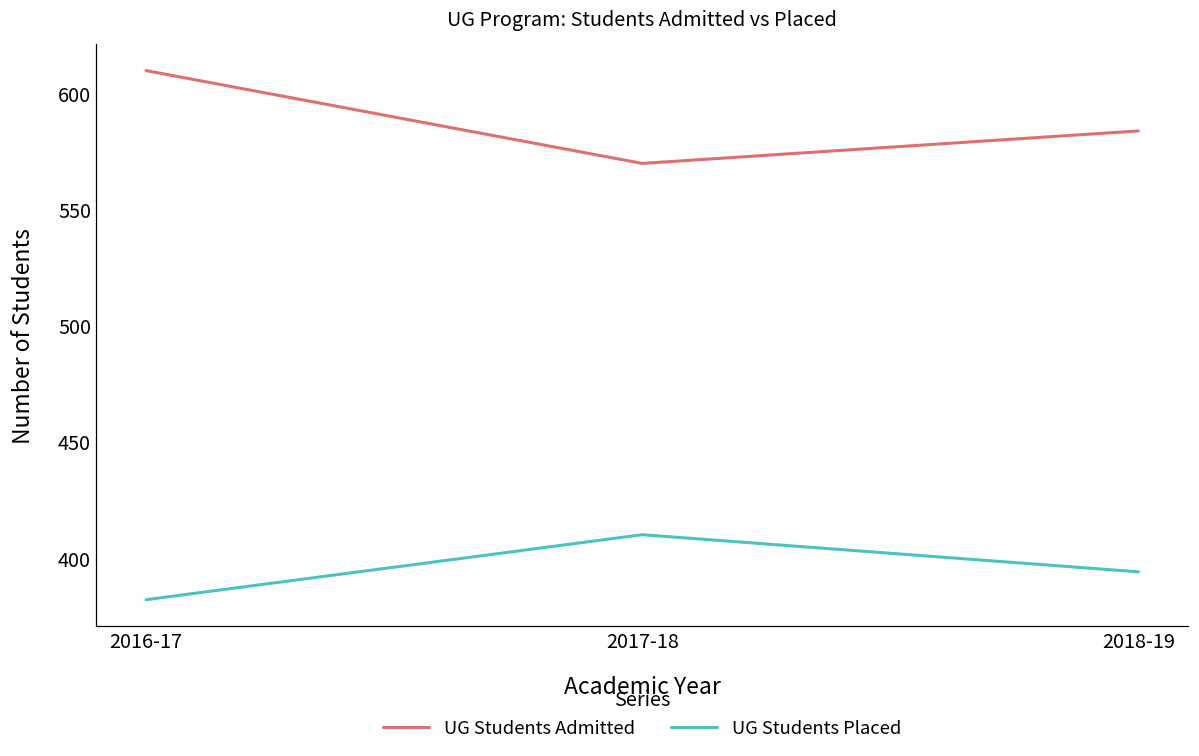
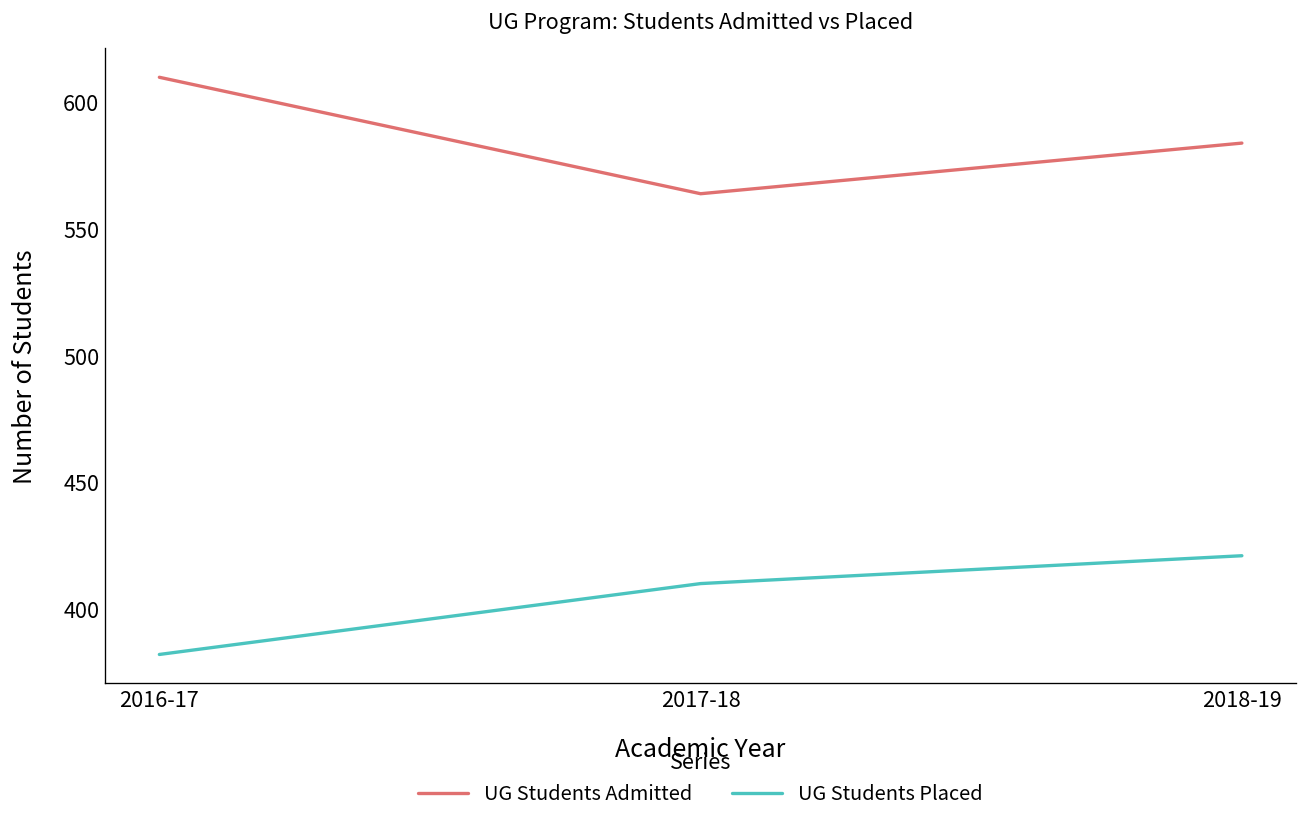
  {
    "UG Students Admitted": {
      "2016-17": 610,
-     "2017-18": 570,
+     "2017-18": 564,
      "2018-19": 584
    },
    "UG Students Placed": {
      "2016-17": 382,
      "2017-18": 410,
-     "2018-19": 394
+     "2018-19": 421
    }
  }
